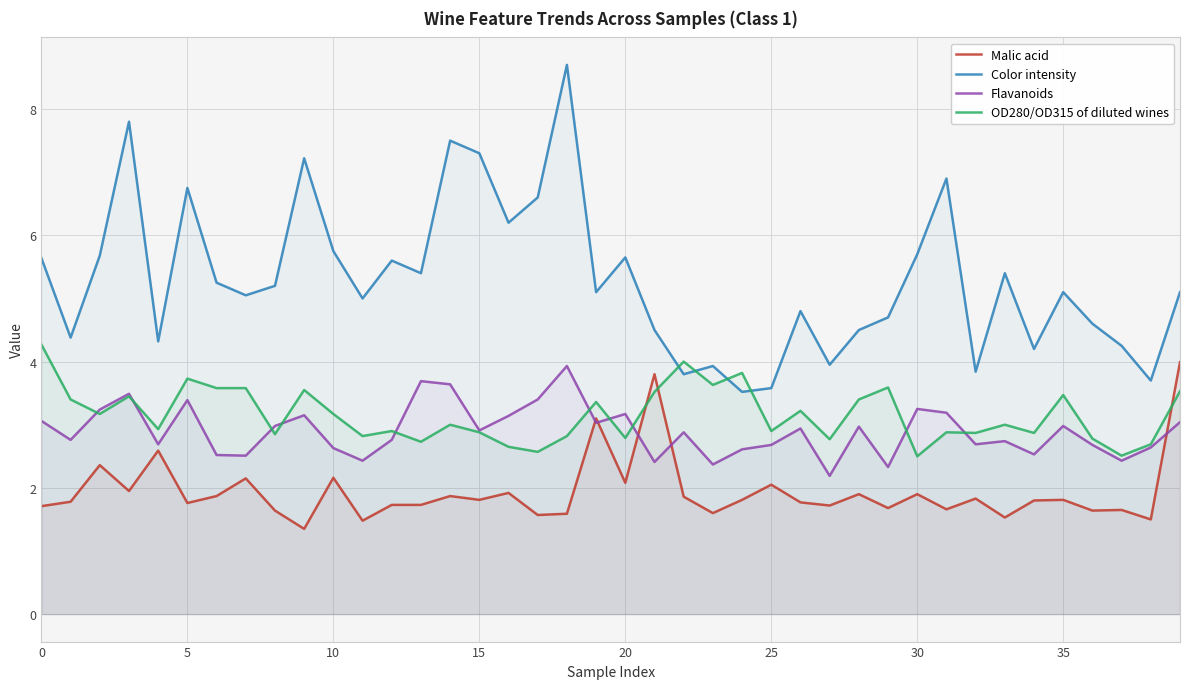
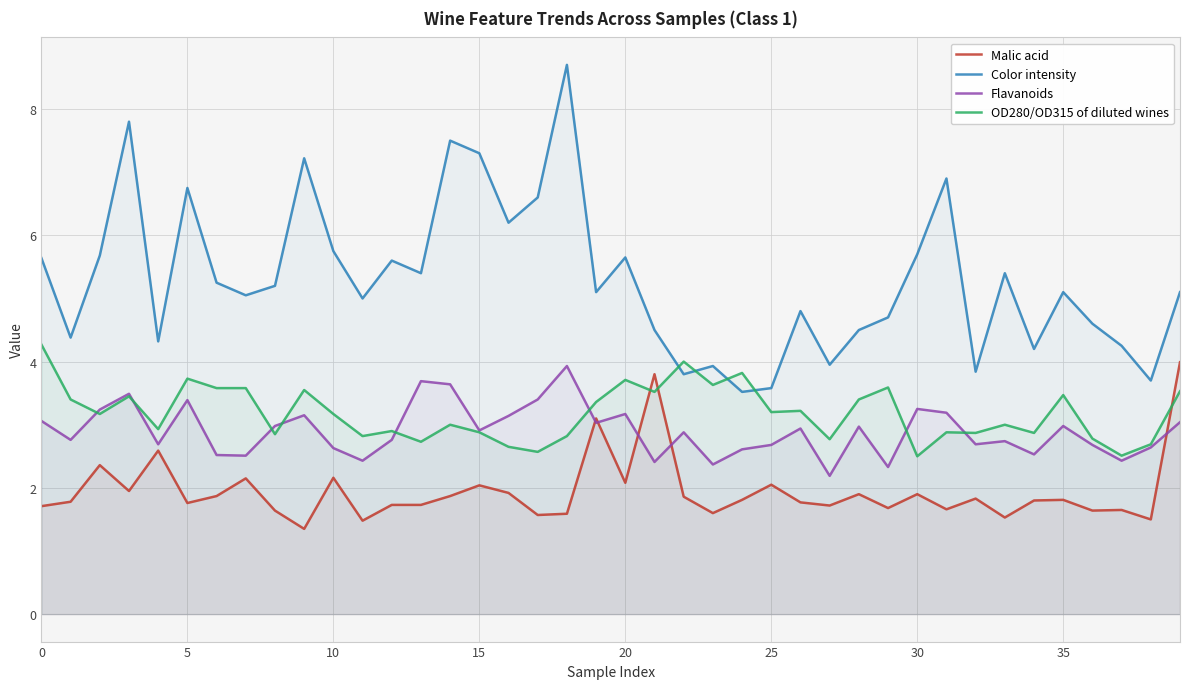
  {
    "Malic acid": {
      "0": 1.7,
      "5": 1.8,
      "10": 2.2,
-     "15": 1.8,
+     "15": 2.0,
      "20": 2.1,
      "25": 2.1,
      "30": 1.9,
      "35": 1.8
    },
    "Color intensity": {
      "0": 5.6,
      "5": 6.8,
      "10": 5.8,
      "15": 7.3,
      "20": 5.7,
      "25": 3.6,
      "30": 5.7,
      "35": 5.1
    },
    "Flavanoids": {
      "0": 3.1,
      "5": 3.4,
      "10": 2.6,
      "20": 3.2,
      "25": 2.7,
      "30": 3.3,
      "35": 3.0
    },
    "OD280/OD315 of diluted wines": {
      "0": 4.3,
      "5": 3.7,
      "10": 3.2,
-     "20": 2.8,
-     "25": 2.9,
+     "20": 3.7,
+     "25": 3.2,
      "30": 2.5,
      "35": 3.5
    }
  }
